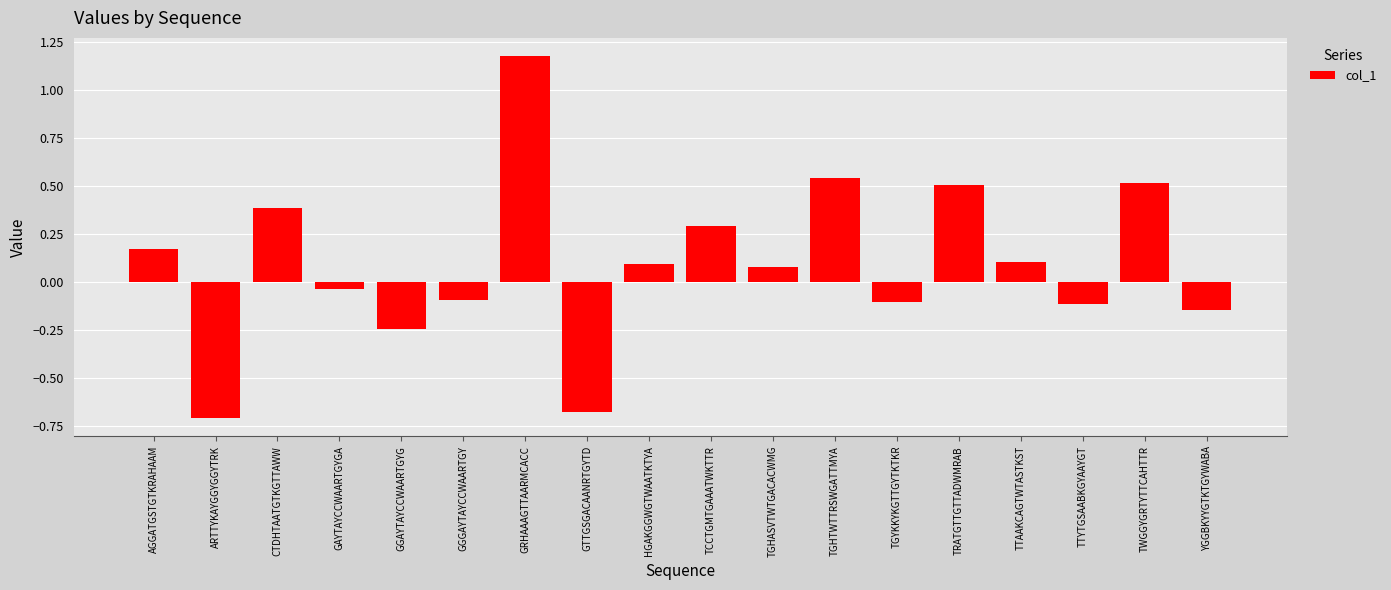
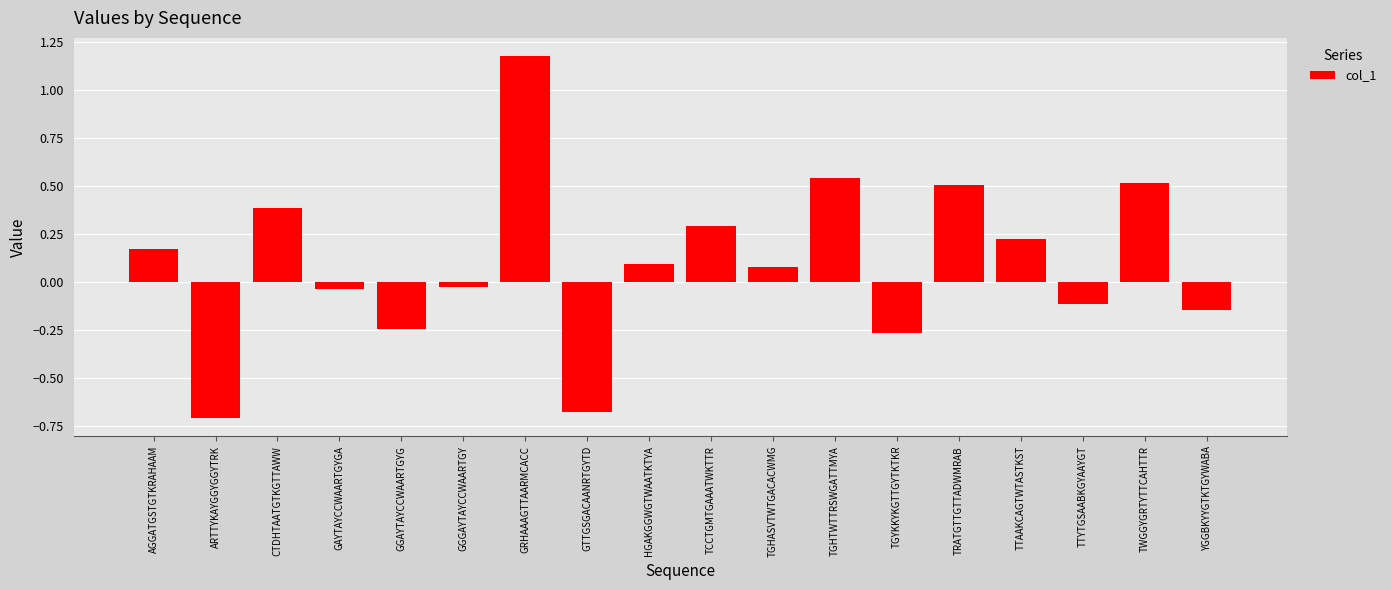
  {
    "AGGATGSTGTKRAHAAM": 0.17,
    "ARTTYKAYGGYGGYTRK": -0.71,
    "CTDHTAATGTKGTTAWW": 0.38,
    "GAYTAYCCWAARTGYGA": -0.04,
    "GGAYTAYCCWAARTGYG": -0.25,
-   "GGGAYTAYCCWAARTGY": -0.10,
+   "GGGAYTAYCCWAARTGY": -0.03,
    "GRHAAAGTTAARMCACC": 1.18,
    "GTTGSGACAANRTGYTD": -0.68,
    "HGAKGGWGTWAATKTYA": 0.09,
    "TCCTGMTGAAATWKTTR": 0.29,
    "TGHASVTWTGACACWMG": 0.07,
    "TGHTWTTRSWGATTMYA": 0.54,
-   "TGYKKYKGTTGYTKTKR": -0.11,
+   "TGYKKYKGTTGYTKTKR": -0.27,
    "TRATGTTGTTADWMRAB": 0.50,
-   "TTAAKCAGTWTASTKST": 0.10,
+   "TTAAKCAGTWTASTKST": 0.23,
    "TTYTGSAABKGYAAYGT": -0.11,
    "TWGGYGRTYTTCAHTTR": 0.51,
    "YGGBKYYGTKTGYWABA": -0.15
  }
